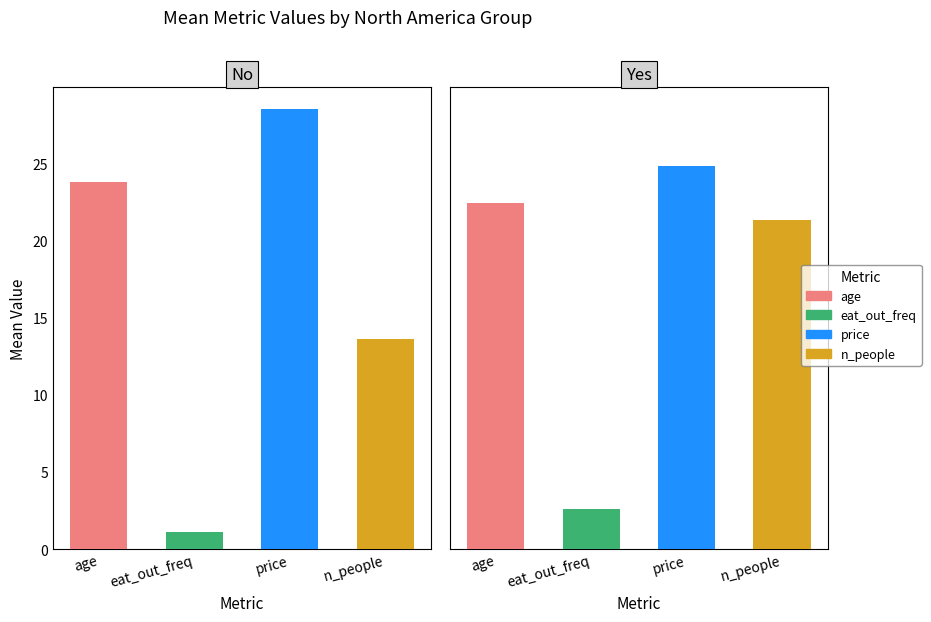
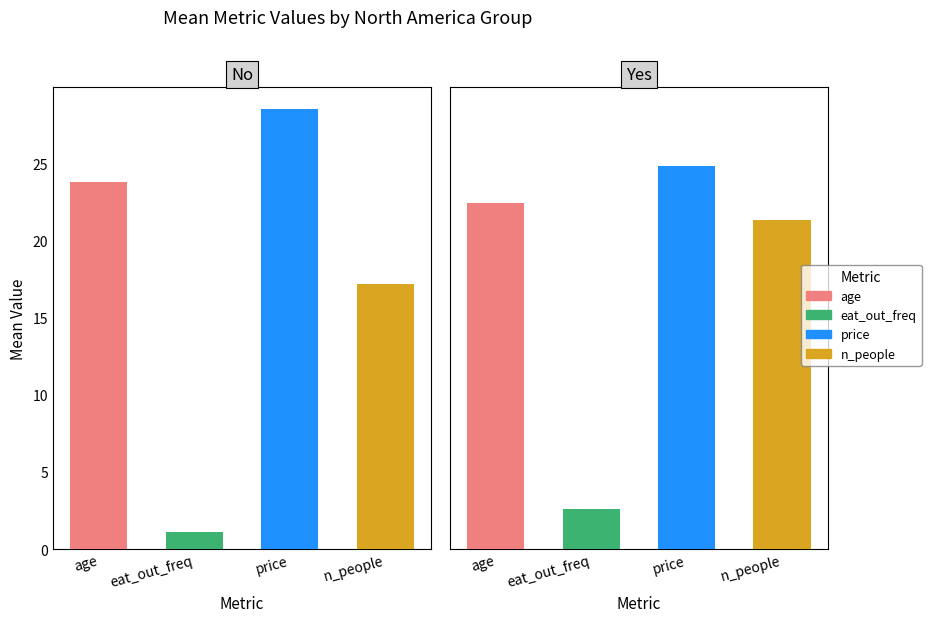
  {
    "No": {
      "age": 23.8,
      "eat_out_freq": 1.1,
      "price": 28.5,
-     "n_people": 13.6
+     "n_people": 17.2
    }
  }
